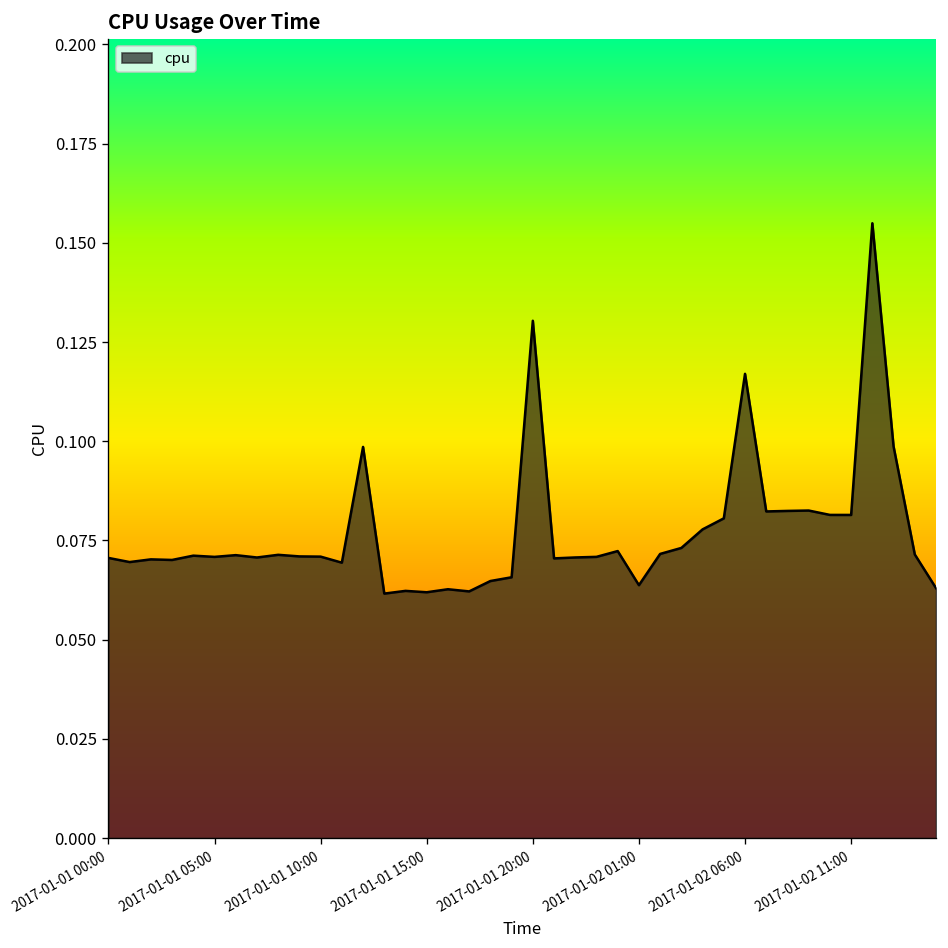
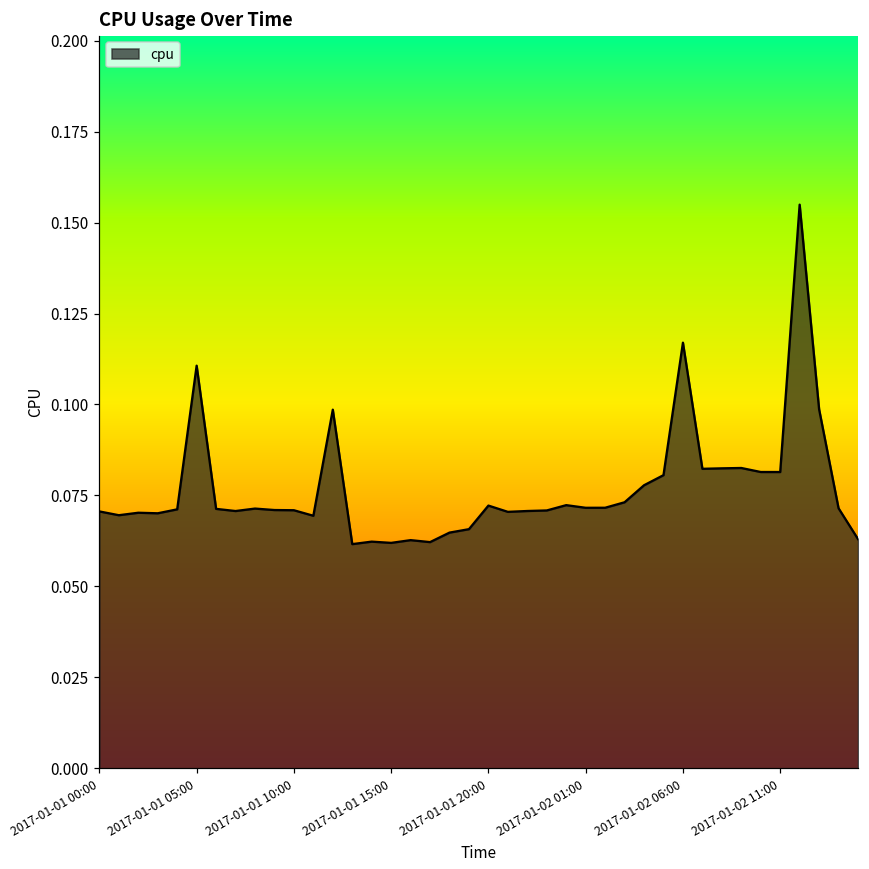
  {
    "2017-01-01 00:00": 0.071,
-   "2017-01-01 05:00": 0.071,
+   "2017-01-01 05:00": 0.111,
    "2017-01-01 10:00": 0.071,
    "2017-01-01 15:00": 0.062,
-   "2017-01-01 20:00": 0.130,
-   "2017-01-02 01:00": 0.064,
+   "2017-01-01 20:00": 0.072,
+   "2017-01-02 01:00": 0.072,
    "2017-01-02 06:00": 0.117,
    "2017-01-02 11:00": 0.081
  }
